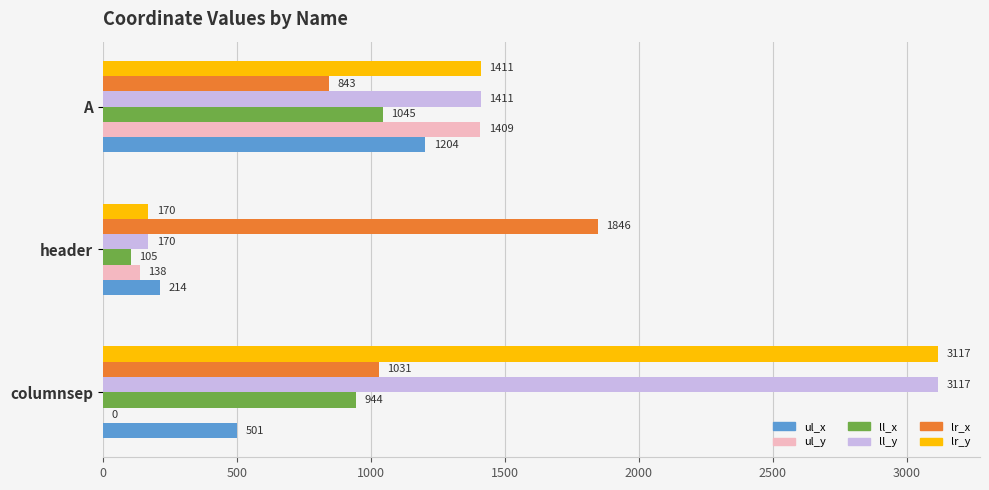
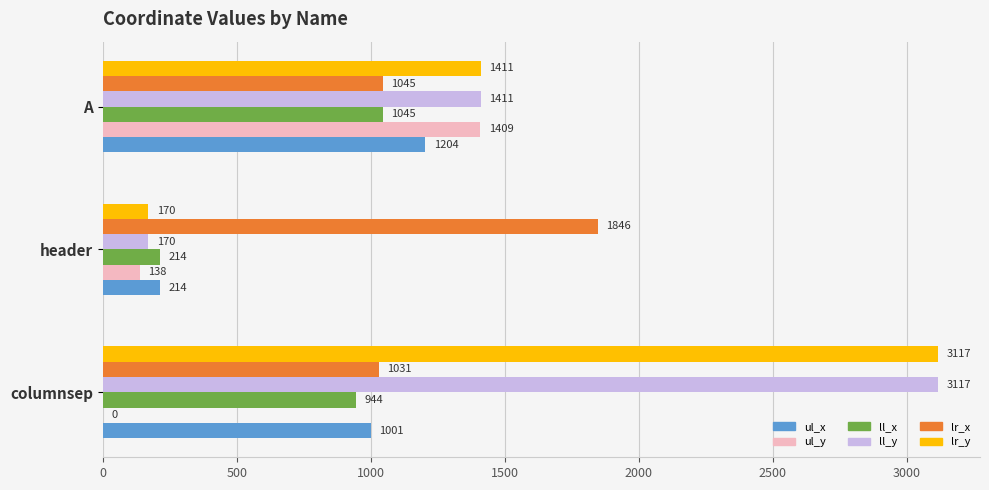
  {
    "ul_x": {
      "A": 1204,
      "header": 214,
-     "columnsep": 501
+     "columnsep": 1001
    },
    "ll_x": {
      "A": 1045,
-     "header": 105,
+     "header": 214,
      "columnsep": 944
    },
    "lr_x": {
-     "A": 843,
+     "A": 1045,
      "header": 1846,
      "columnsep": 1031
    },
    "lr_y": {
      "A": 1411,
      "header": 170,
      "columnsep": 3117
    }
  }
